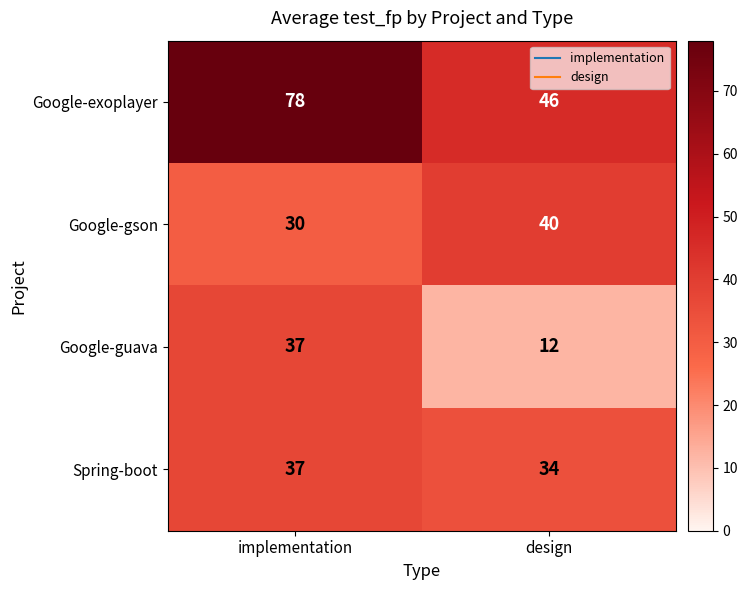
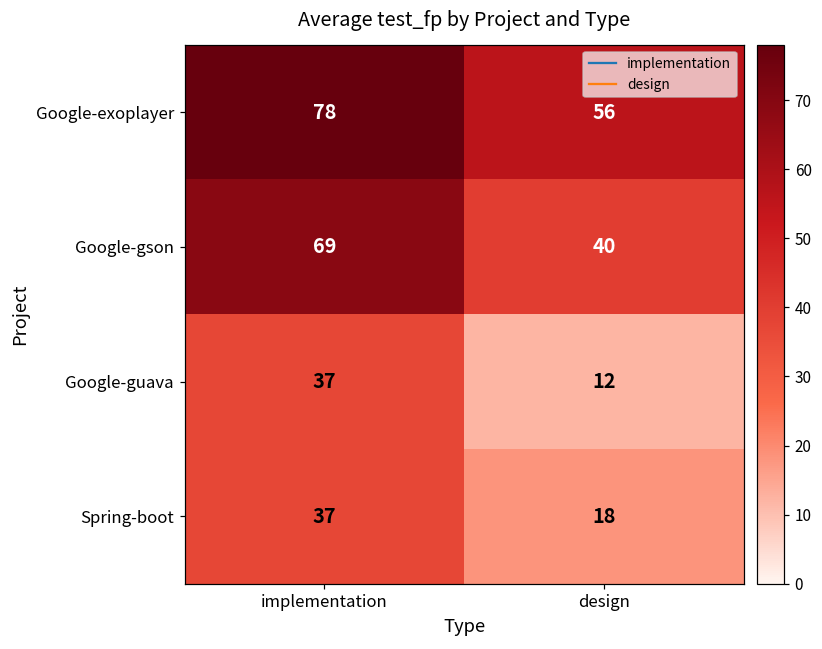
  {
    "Google-exoplayer": {
      "implementation": 78,
-     "design": 46
+     "design": 56
    },
    "Google-gson": {
-     "implementation": 30,
+     "implementation": 69,
      "design": 40
    },
    "Google-guava": {
      "implementation": 37,
      "design": 12
    },
    "Spring-boot": {
      "implementation": 37,
-     "design": 34
+     "design": 18
    }
  }
